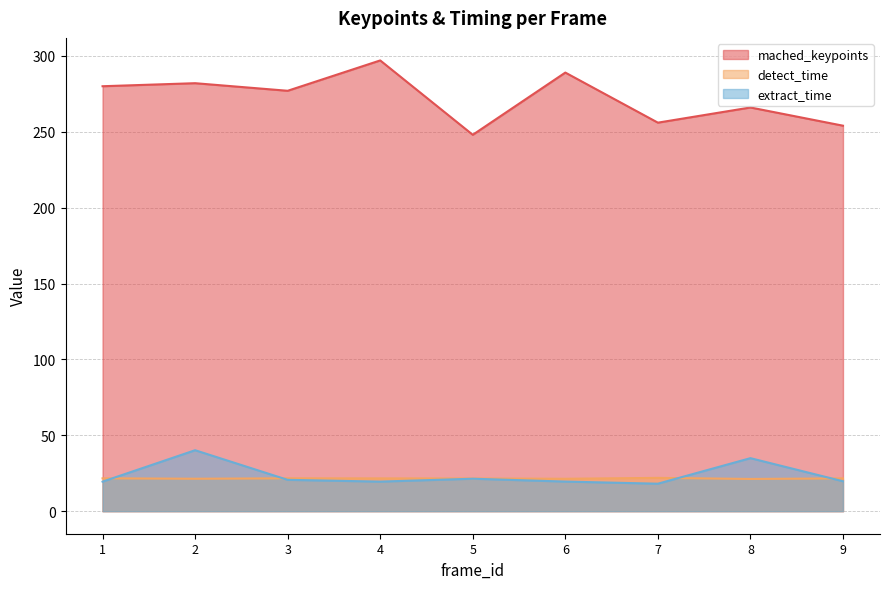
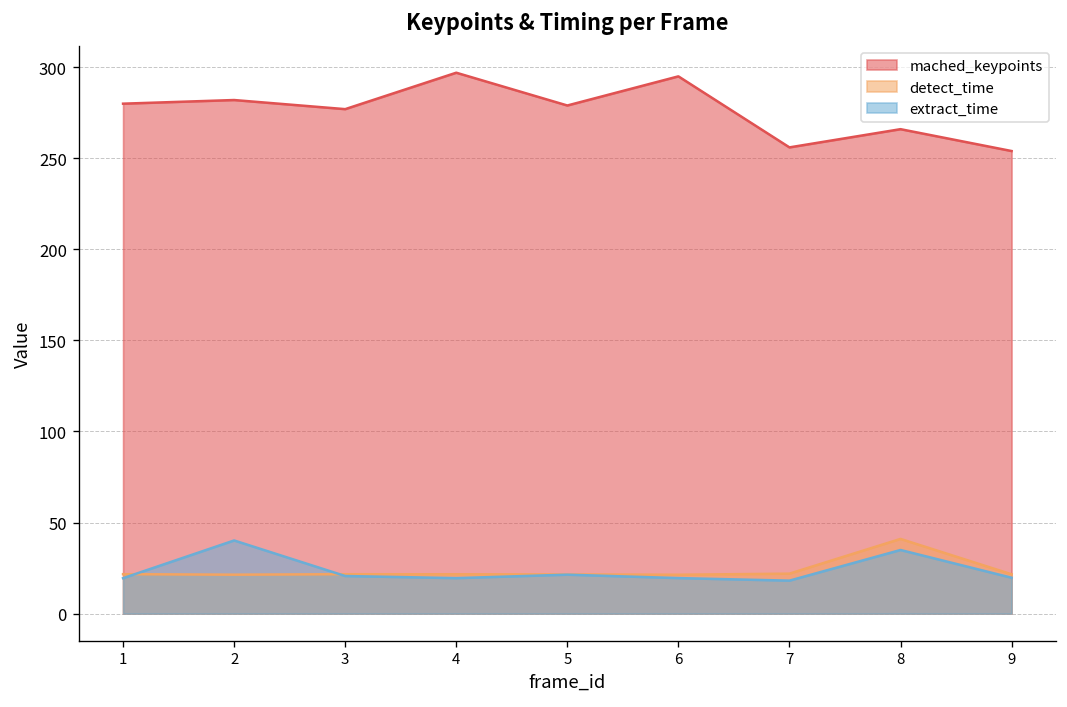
  {
    "mached_keypoints": {
      "1": 280,
      "2": 282,
      "3": 277,
      "4": 297,
-     "5": 248,
-     "6": 289,
+     "5": 279,
+     "6": 295,
      "7": 256,
      "8": 266,
      "9": 254
    },
    "detect_time": {
      "1": 22,
      "2": 21,
      "4": 22,
      "6": 21,
      "7": 22,
-     "8": 21,
+     "8": 41,
      "9": 22
    },
    "extract_time": {
      "1": 19,
      "2": 40,
      "4": 19,
      "6": 20,
      "7": 18,
      "8": 35,
      "9": 20
    }
  }
